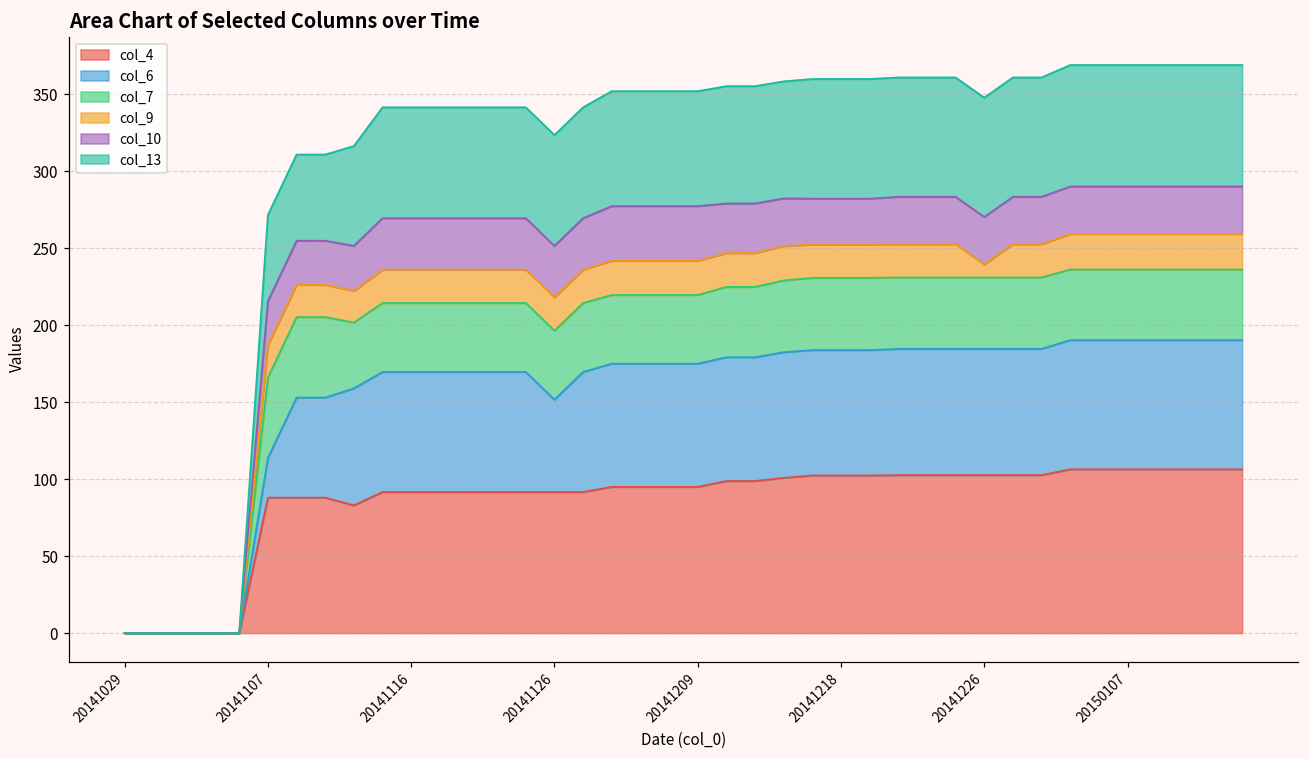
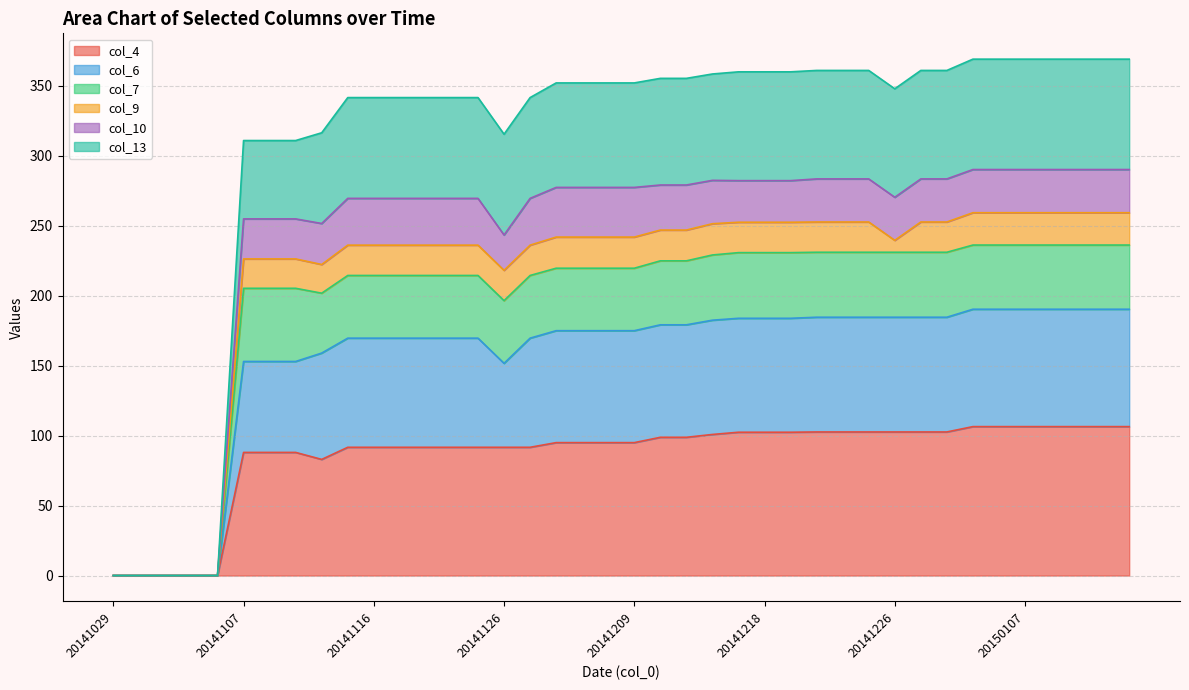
  {
    "col_4": {
      "20141107": 88,
      "20141116": 92,
      "20141126": 92,
      "20141209": 95,
      "20141218": 102,
      "20141226": 103,
      "20150107": 106
    },
    "col_6": {
-     "20141107": 26,
+     "20141107": 65,
      "20141116": 78,
      "20141126": 60,
      "20141209": 80,
      "20141218": 81,
      "20141226": 82,
      "20150107": 84
    },
    "col_9": {
      "20141107": 21,
      "20141116": 22,
      "20141126": 22,
      "20141209": 22,
      "20141218": 22,
      "20141226": 9,
      "20150107": 23
    },
    "col_10": {
      "20141107": 29,
      "20141116": 33,
-     "20141126": 33,
+     "20141126": 25,
      "20141209": 35,
      "20141218": 30,
      "20141226": 31,
      "20150107": 31
    }
  }
